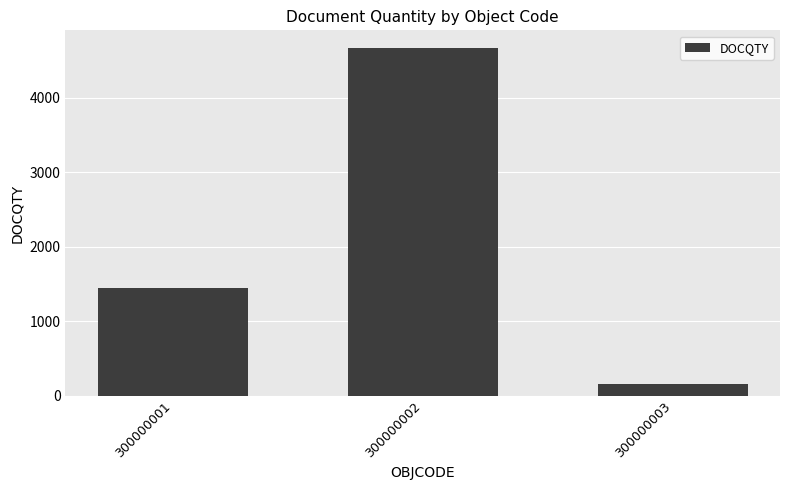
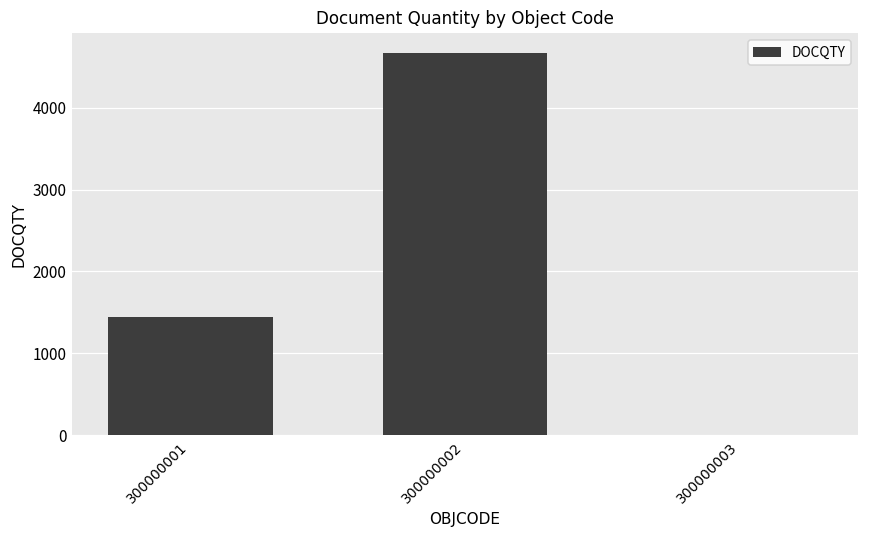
  {
    "300000001": 1400,
    "300000002": 4700,
-   "300000003": 200
+   "300000003": 0
  }
